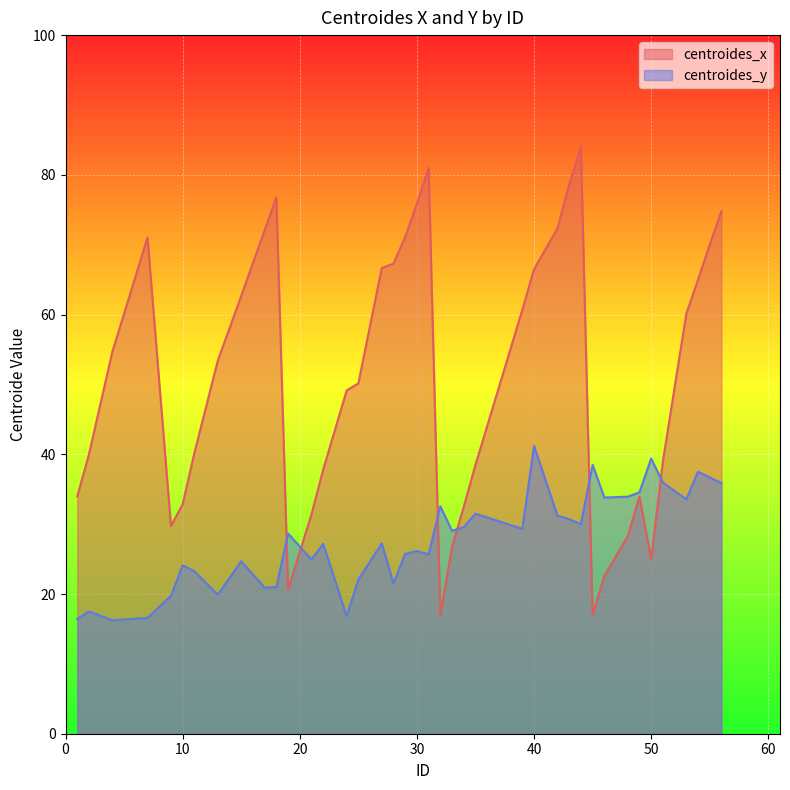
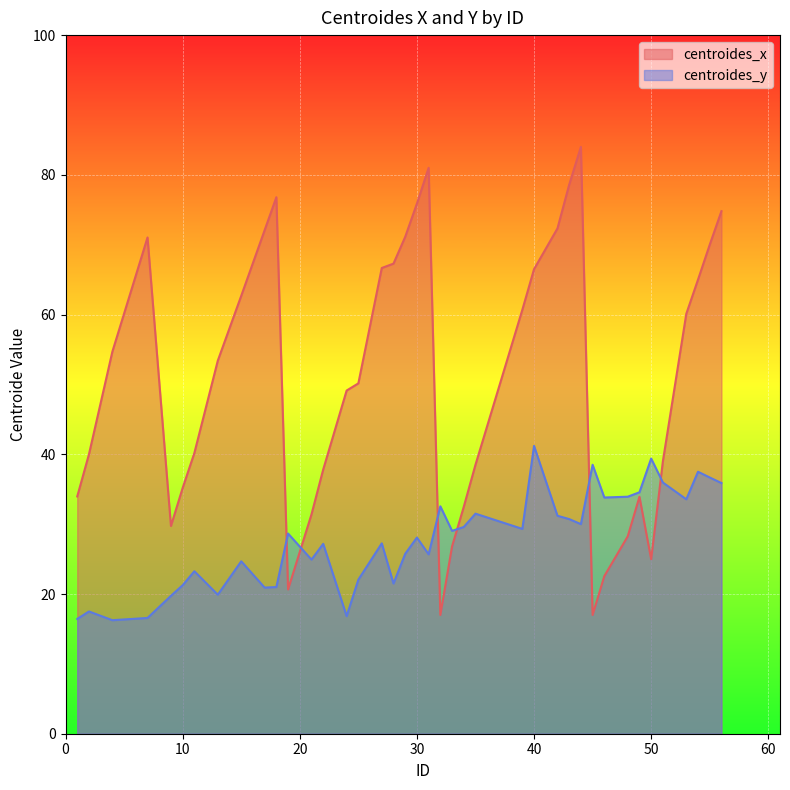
  {
    "centroides_x": {
-     "10": 33,
+     "10": 35,
      "30": 76,
      "40": 67,
      "50": 25
    },
    "centroides_y": {
-     "10": 24,
-     "30": 26,
+     "10": 21,
+     "30": 28,
      "40": 41,
      "50": 39
    }
  }
